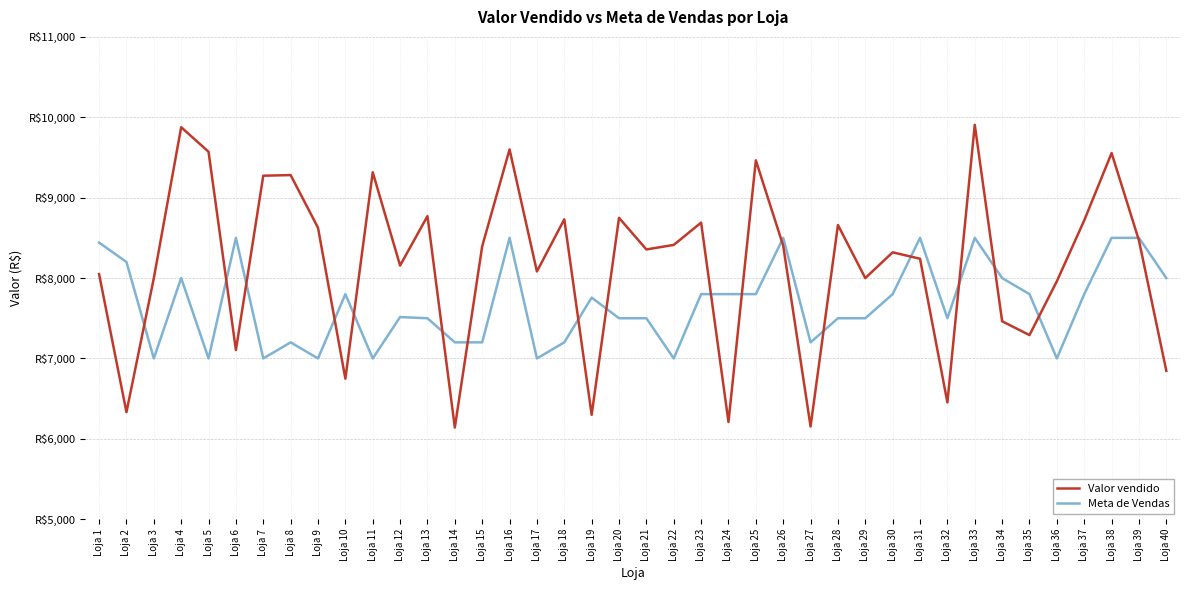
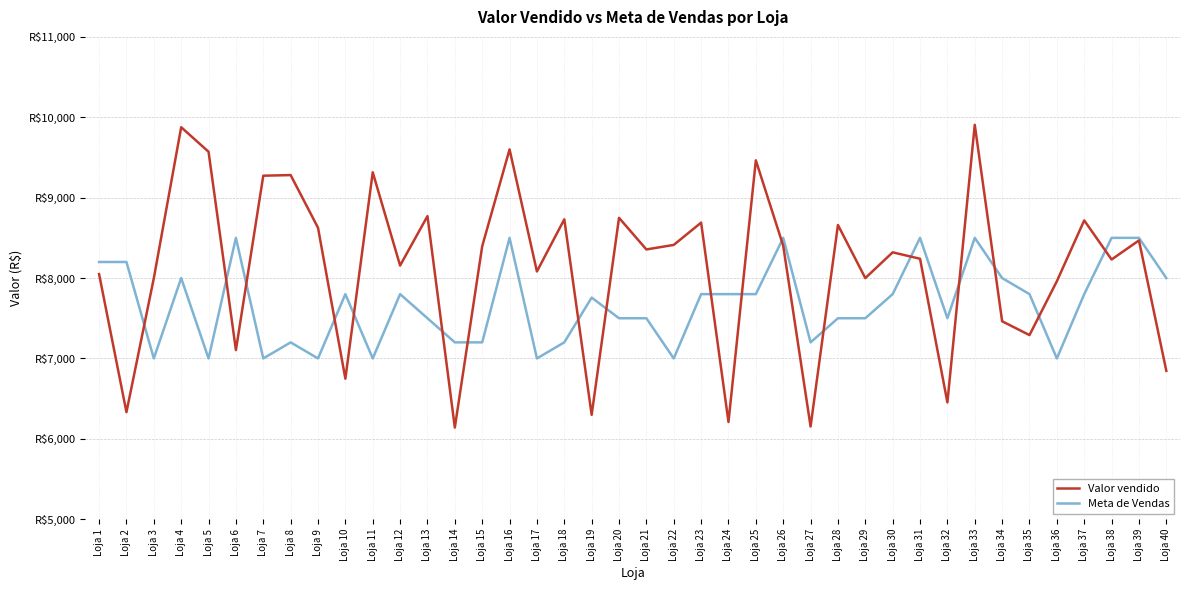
  {
    "Valor vendido": {
      "Loja 1": "R$8,000",
      "Loja 2": "R$6,300",
      "Loja 3": "R$8,000",
      "Loja 4": "R$9,900",
      "Loja 5": "R$9,600",
      "Loja 6": "R$7,100",
      "Loja 7": "R$9,300",
      "Loja 8": "R$9,300",
      "Loja 9": "R$8,600",
      "Loja 10": "R$6,700",
      "Loja 11": "R$9,300",
      "Loja 12": "R$8,200",
      "Loja 13": "R$8,800",
      "Loja 14": "R$6,100",
      "Loja 15": "R$8,400",
      "Loja 16": "R$9,600",
      "Loja 17": "R$8,100",
      "Loja 18": "R$8,700",
      "Loja 19": "R$6,300",
      "Loja 20": "R$8,700",
      "Loja 21": "R$8,400",
      "Loja 22": "R$8,400",
      "Loja 23": "R$8,700",
      "Loja 24": "R$6,200",
      "Loja 25": "R$9,500",
      "Loja 26": "R$8,400",
      "Loja 27": "R$6,200",
      "Loja 28": "R$8,700",
      "Loja 29": "R$8,000",
      "Loja 30": "R$8,300",
      "Loja 31": "R$8,200",
      "Loja 32": "R$6,500",
      "Loja 33": "R$9,900",
      "Loja 34": "R$7,500",
      "Loja 35": "R$7,300",
      "Loja 36": "R$8,000",
      "Loja 37": "R$8,700",
-     "Loja 38": "R$9,600",
+     "Loja 38": "R$8,200",
      "Loja 40": "R$6,800"
    },
    "Meta de Vendas": {
-     "Loja 1": "R$8,400",
+     "Loja 1": "R$8,200",
      "Loja 2": "R$8,200",
      "Loja 3": "R$7,000",
      "Loja 4": "R$8,000",
      "Loja 5": "R$7,000",
      "Loja 6": "R$8,500",
      "Loja 7": "R$7,000",
      "Loja 8": "R$7,200",
      "Loja 9": "R$7,000",
      "Loja 10": "R$7,800",
      "Loja 11": "R$7,000",
-     "Loja 12": "R$7,500",
+     "Loja 12": "R$7,800",
      "Loja 13": "R$7,500",
      "Loja 14": "R$7,200",
      "Loja 15": "R$7,200",
      "Loja 16": "R$8,500",
      "Loja 17": "R$7,000",
      "Loja 18": "R$7,200",
      "Loja 19": "R$7,800",
      "Loja 20": "R$7,500",
      "Loja 21": "R$7,500",
      "Loja 22": "R$7,000",
      "Loja 23": "R$7,800",
      "Loja 24": "R$7,800",
      "Loja 25": "R$7,800",
      "Loja 26": "R$8,500",
      "Loja 27": "R$7,200",
      "Loja 28": "R$7,500",
      "Loja 29": "R$7,500",
      "Loja 30": "R$7,800",
      "Loja 31": "R$8,500",
      "Loja 32": "R$7,500",
      "Loja 33": "R$8,500",
      "Loja 34": "R$8,000",
      "Loja 35": "R$7,800",
      "Loja 36": "R$7,000",
      "Loja 37": "R$7,800",
      "Loja 38": "R$8,500",
      "Loja 40": "R$8,000"
    }
  }
